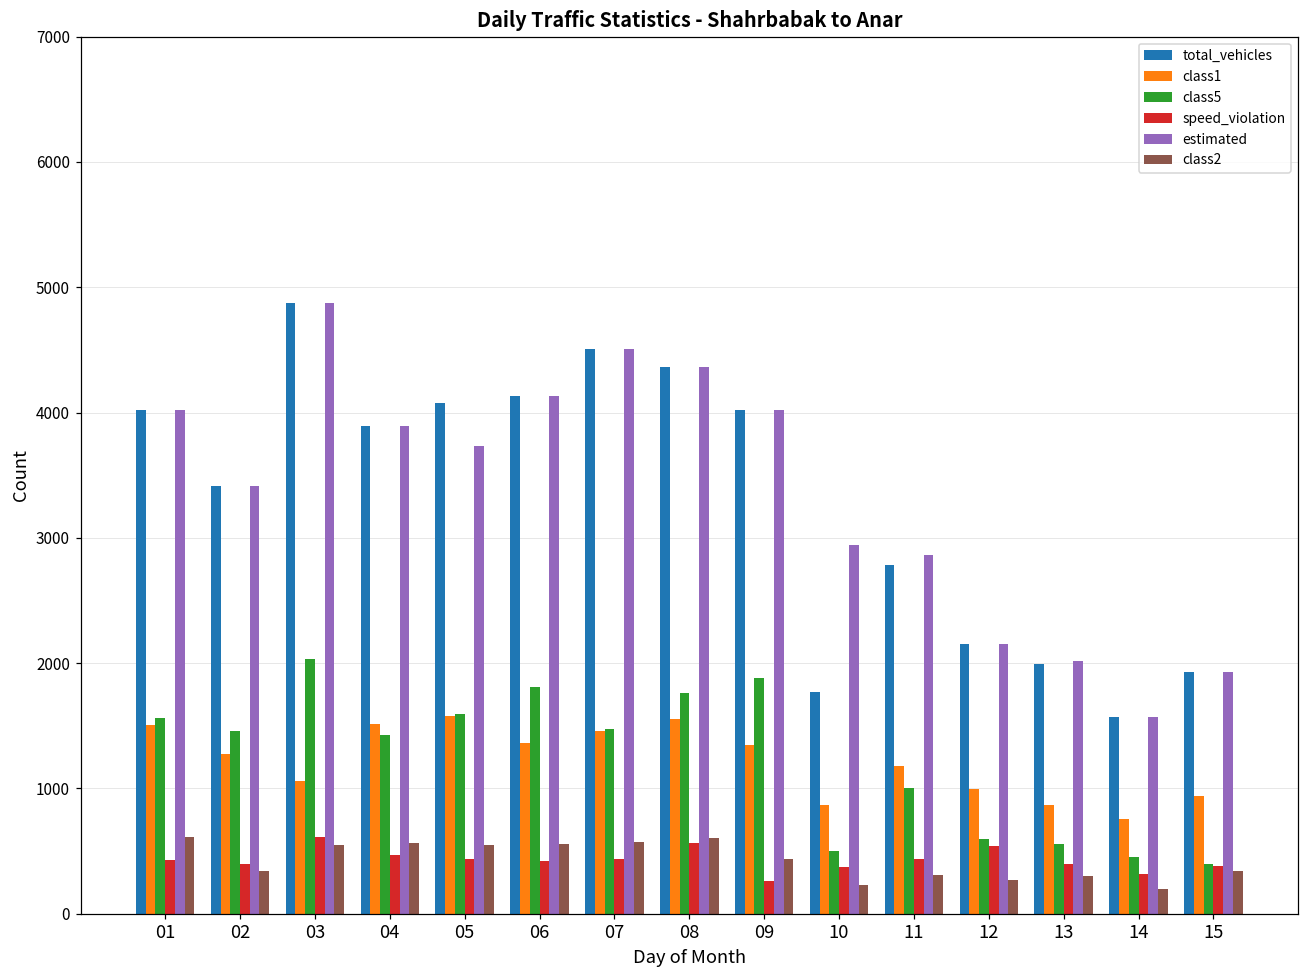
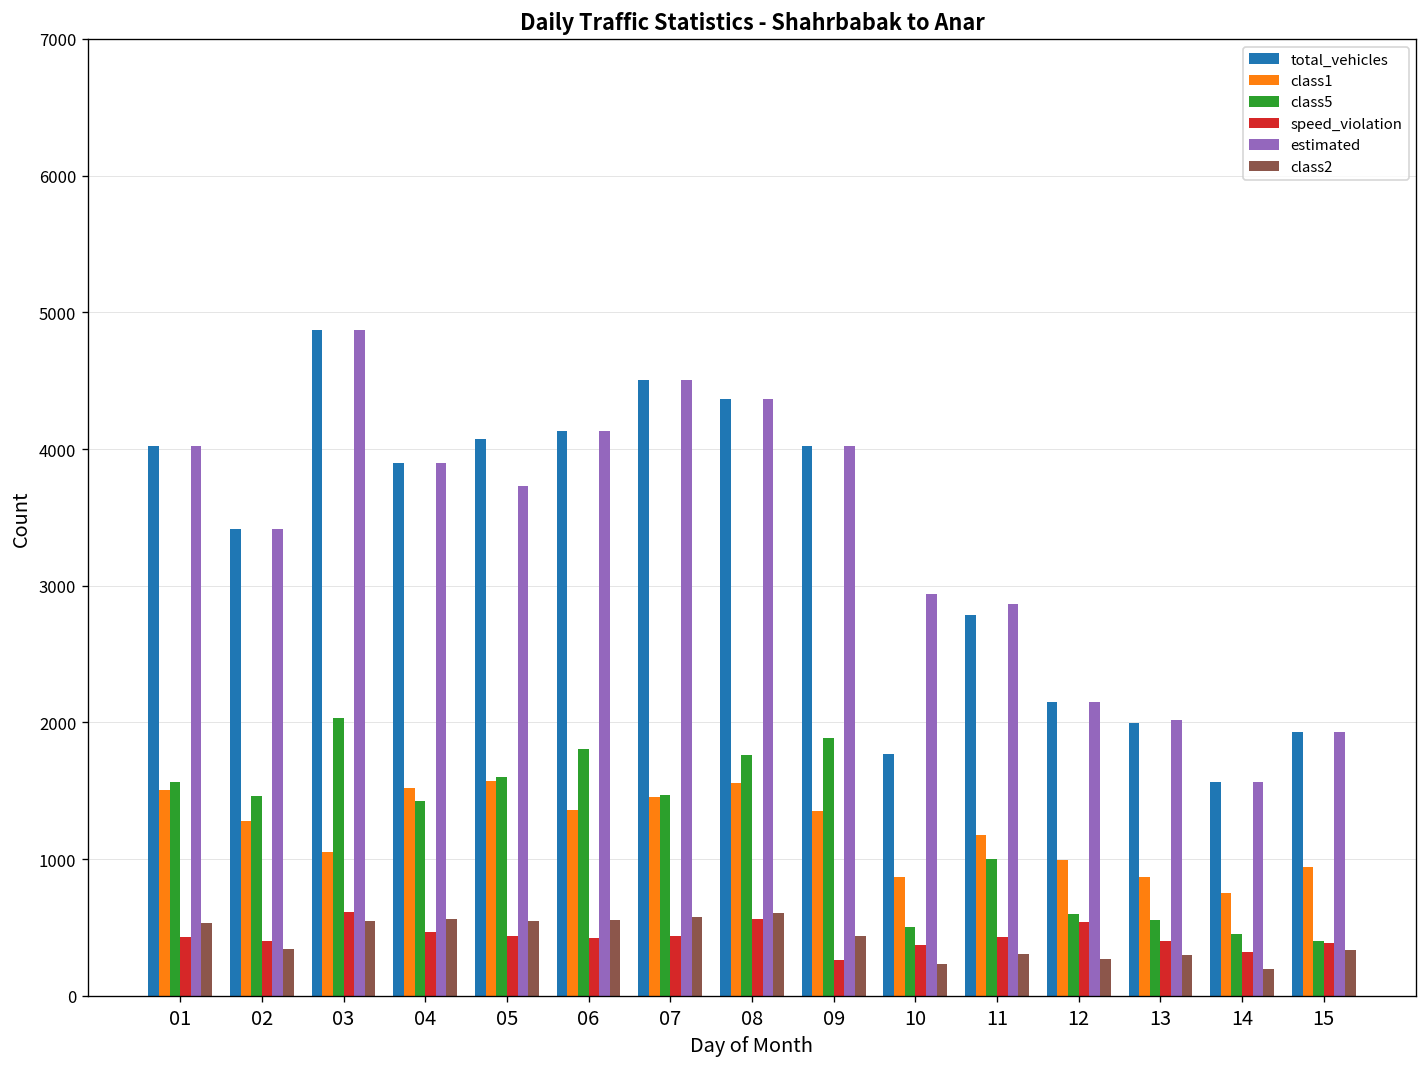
  {
    "total_vehicles": {
      "01": 4020,
      "02": 3410,
      "03": 4870,
      "04": 3900,
      "05": 4080,
      "06": 4130,
      "07": 4500,
      "08": 4360,
      "09": 4020,
      "10": 1770,
      "11": 2790,
      "12": 2150,
      "13": 2000,
      "14": 1570,
      "15": 1930
    },
    "class1": {
      "01": 1510,
      "02": 1280,
      "03": 1060,
      "04": 1520,
      "05": 1580,
      "06": 1360,
      "07": 1460,
      "08": 1560,
      "09": 1350,
      "10": 870,
      "11": 1180,
      "12": 1000,
      "13": 870,
      "14": 750,
      "15": 940
    },
    "class5": {
      "01": 1570,
      "02": 1460,
      "03": 2030,
      "04": 1420,
      "05": 1600,
      "06": 1810,
      "07": 1470,
      "08": 1760,
      "09": 1880,
      "10": 500,
      "11": 1000,
      "12": 600,
      "13": 550,
      "14": 450,
      "15": 400
    },
    "speed_violation": {
      "01": 430,
      "02": 400,
      "03": 610,
      "04": 470,
      "05": 440,
      "06": 420,
      "07": 440,
      "08": 560,
      "09": 260,
      "10": 370,
      "11": 430,
      "12": 540,
      "13": 400,
      "14": 320,
      "15": 380
    },
    "estimated": {
      "01": 4020,
      "02": 3410,
      "03": 4870,
      "04": 3900,
      "05": 3730,
      "06": 4130,
      "07": 4500,
      "08": 4360,
      "09": 4020,
      "10": 2940,
      "11": 2870,
      "12": 2150,
      "13": 2020,
      "14": 1570,
      "15": 1930
    },
    "class2": {
-     "01": 620,
+     "01": 530,
      "02": 340,
      "03": 550,
      "04": 560,
      "05": 550,
      "06": 560,
      "07": 570,
      "08": 600,
      "09": 440,
      "10": 230,
      "11": 310,
      "12": 270,
      "13": 300,
      "14": 200,
      "15": 340
    }
  }
